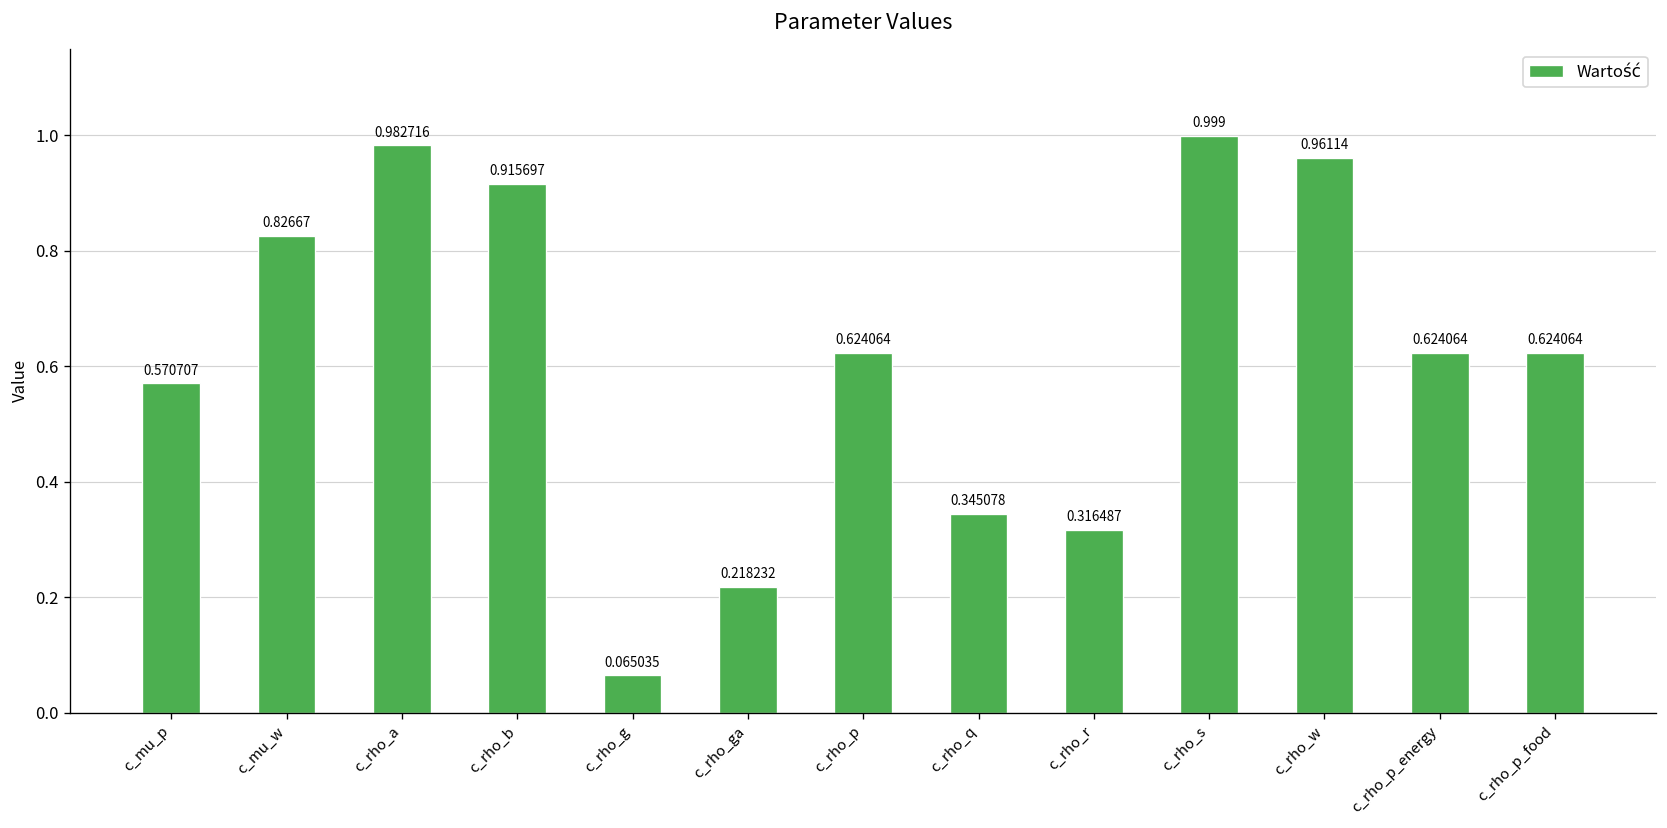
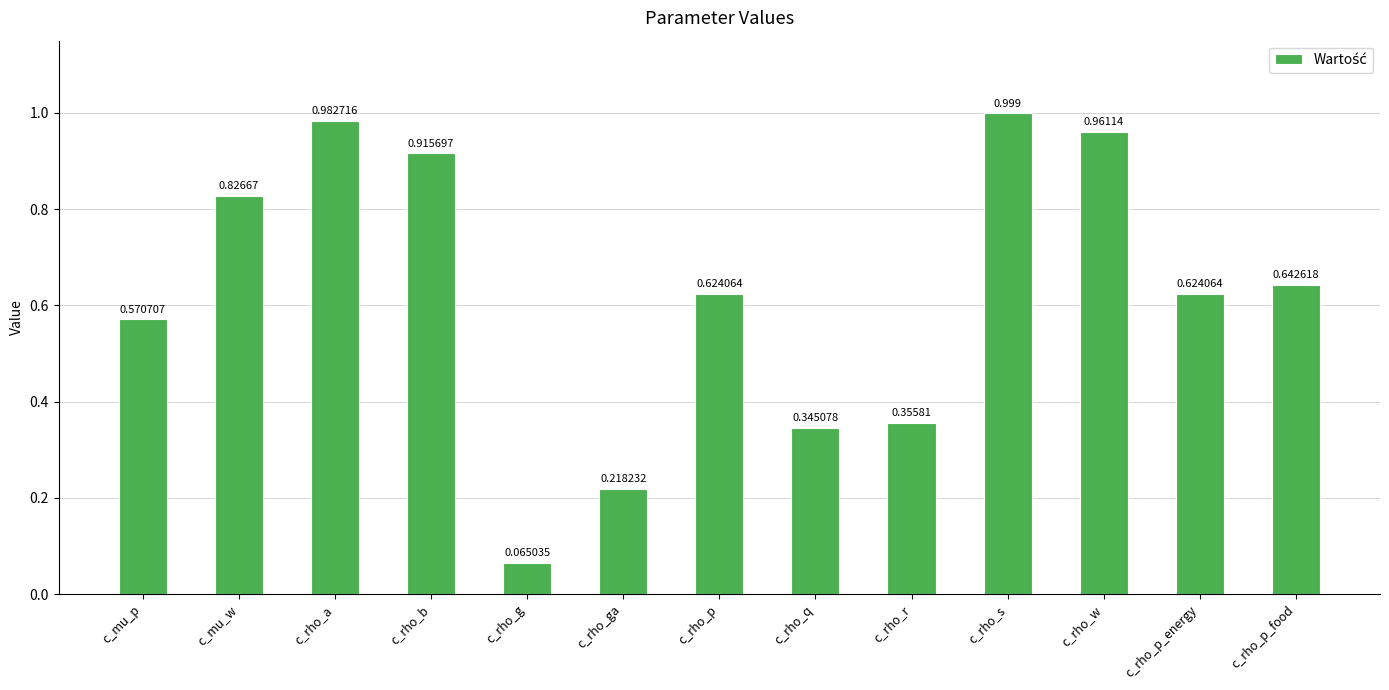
  {
    "c_mu_p": 0.570707,
    "c_mu_w": 0.82667,
    "c_rho_a": 0.982716,
    "c_rho_b": 0.915697,
    "c_rho_g": 0.065035,
    "c_rho_ga": 0.218232,
    "c_rho_p": 0.624064,
    "c_rho_q": 0.345078,
-   "c_rho_r": 0.316487,
+   "c_rho_r": 0.35581,
    "c_rho_s": 0.999,
    "c_rho_w": 0.96114,
    "c_rho_p_energy": 0.624064,
-   "c_rho_p_food": 0.624064
+   "c_rho_p_food": 0.642618
  }
